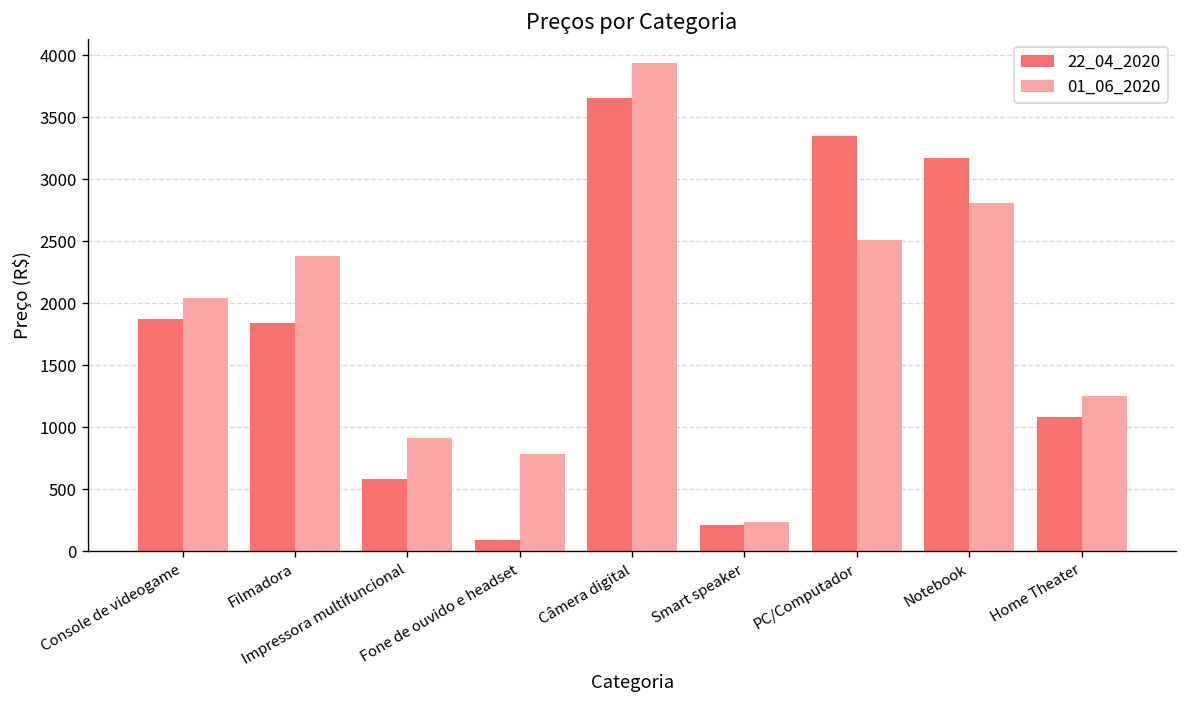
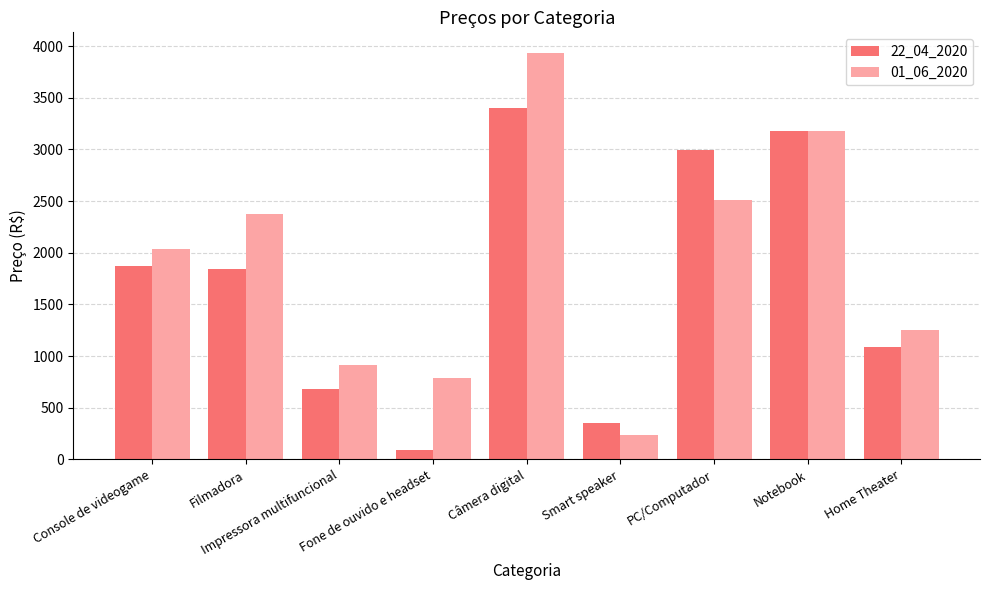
  {
    "22_04_2020": {
      "Console de videogame": 1870,
      "Filmadora": 1840,
-     "Impressora multifuncional": 590,
+     "Impressora multifuncional": 680,
      "Fone de ouvido e headset": 90,
-     "Câmera digital": 3660,
-     "Smart speaker": 210,
-     "PC/Computador": 3350,
+     "Câmera digital": 3400,
+     "Smart speaker": 350,
+     "PC/Computador": 3000,
      "Notebook": 3180,
      "Home Theater": 1090
    },
    "01_06_2020": {
      "Console de videogame": 2040,
      "Filmadora": 2380,
      "Impressora multifuncional": 920,
      "Fone de ouvido e headset": 790,
      "Câmera digital": 3940,
      "Smart speaker": 230,
      "PC/Computador": 2510,
-     "Notebook": 2810,
+     "Notebook": 3180,
      "Home Theater": 1260
    }
  }
